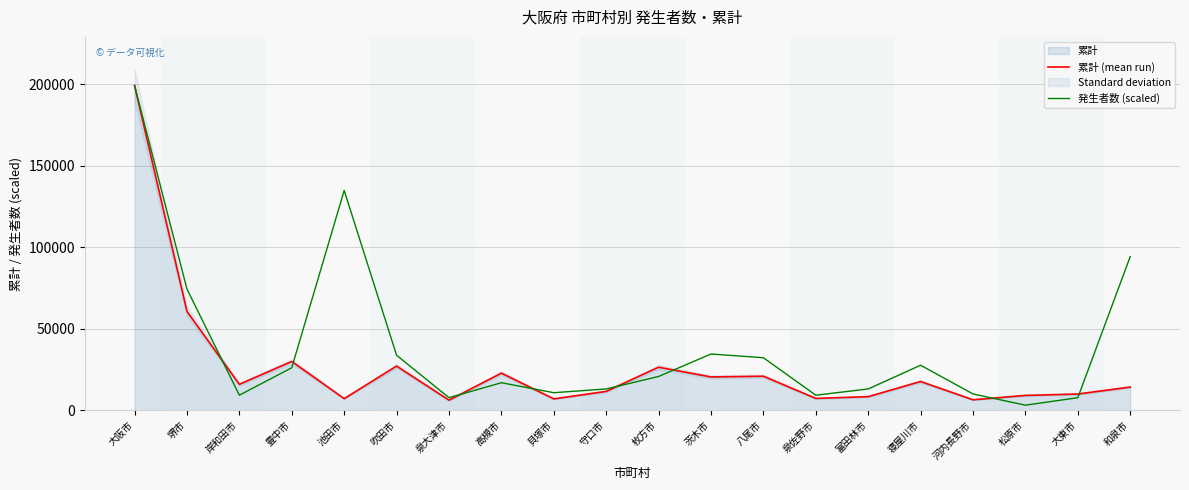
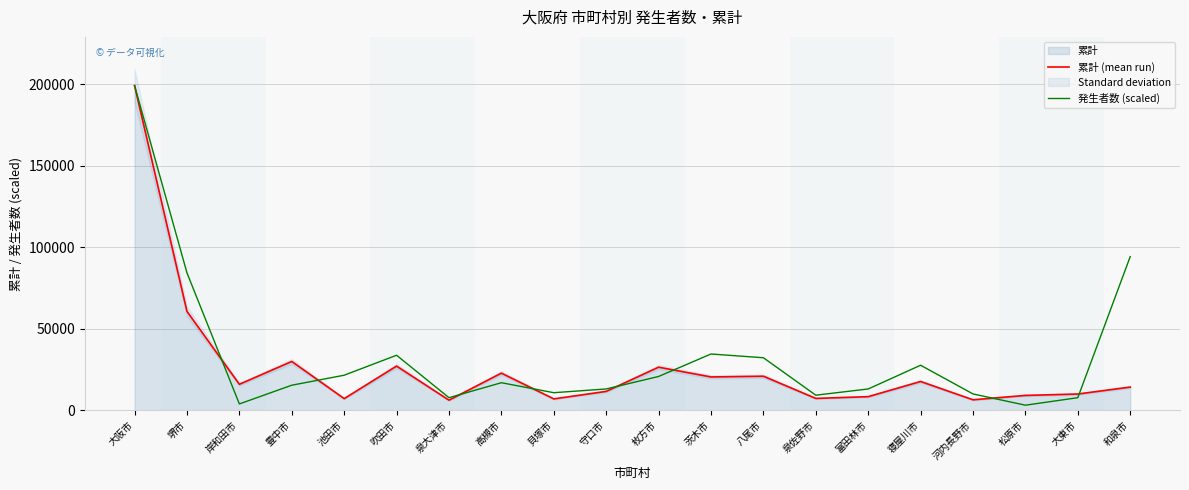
  {
    "発生者数 (scaled)": {
-     "堺市": 74000,
-     "岸和田市": 9000,
-     "豊中市": 26000,
-     "池田市": 135000,
+     "堺市": 84000,
+     "岸和田市": 4000,
+     "豊中市": 15000,
+     "池田市": 21000,
      "吹田市": 34000,
      "高槻市": 17000,
      "貝塚市": 11000,
      "枚方市": 21000,
      "茨木市": 34000,
      "八尾市": 32000,
      "泉佐野市": 9000,
      "富田林市": 13000,
      "寝屋川市": 28000,
      "河内長野市": 10000,
      "松原市": 3000,
      "大東市": 8000,
      "和泉市": 94000
    }
  }
